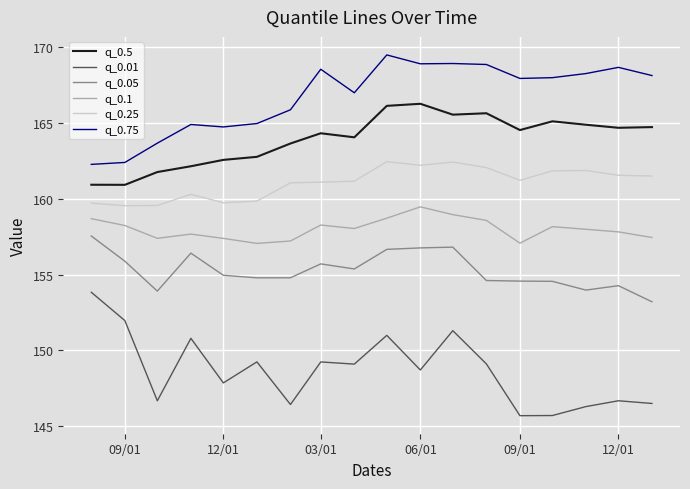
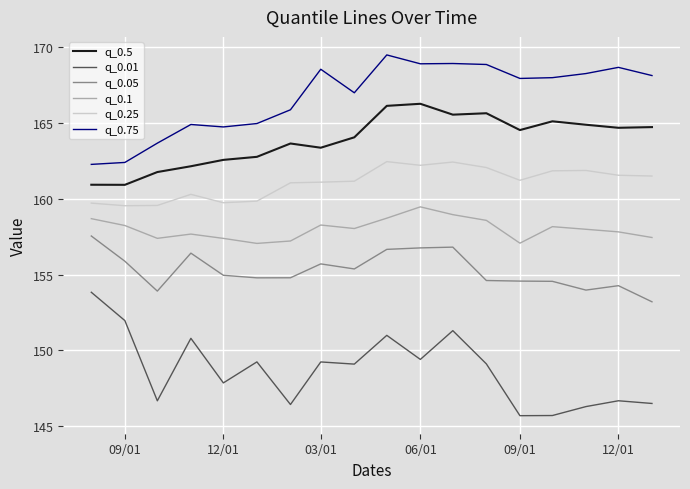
  {
    "q_0.5": {
-     "03/01": 164.3,
+     "03/01": 163.4,
      "06/01": 166.3
    },
    "q_0.01": {
      "03/01": 149.2,
-     "06/01": 148.7
+     "06/01": 149.4
    },
    "q_0.75": {
      "03/01": 168.6,
      "06/01": 168.9
    }
  }
